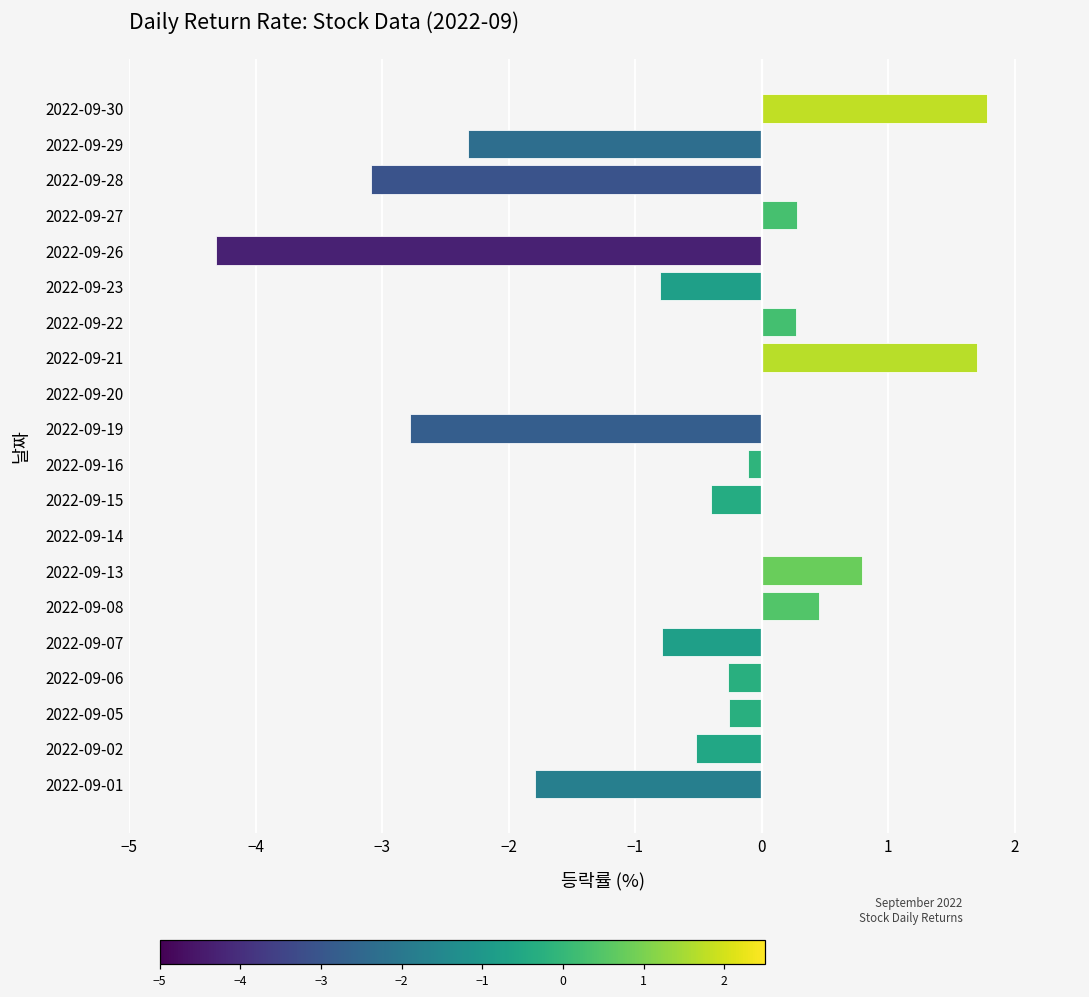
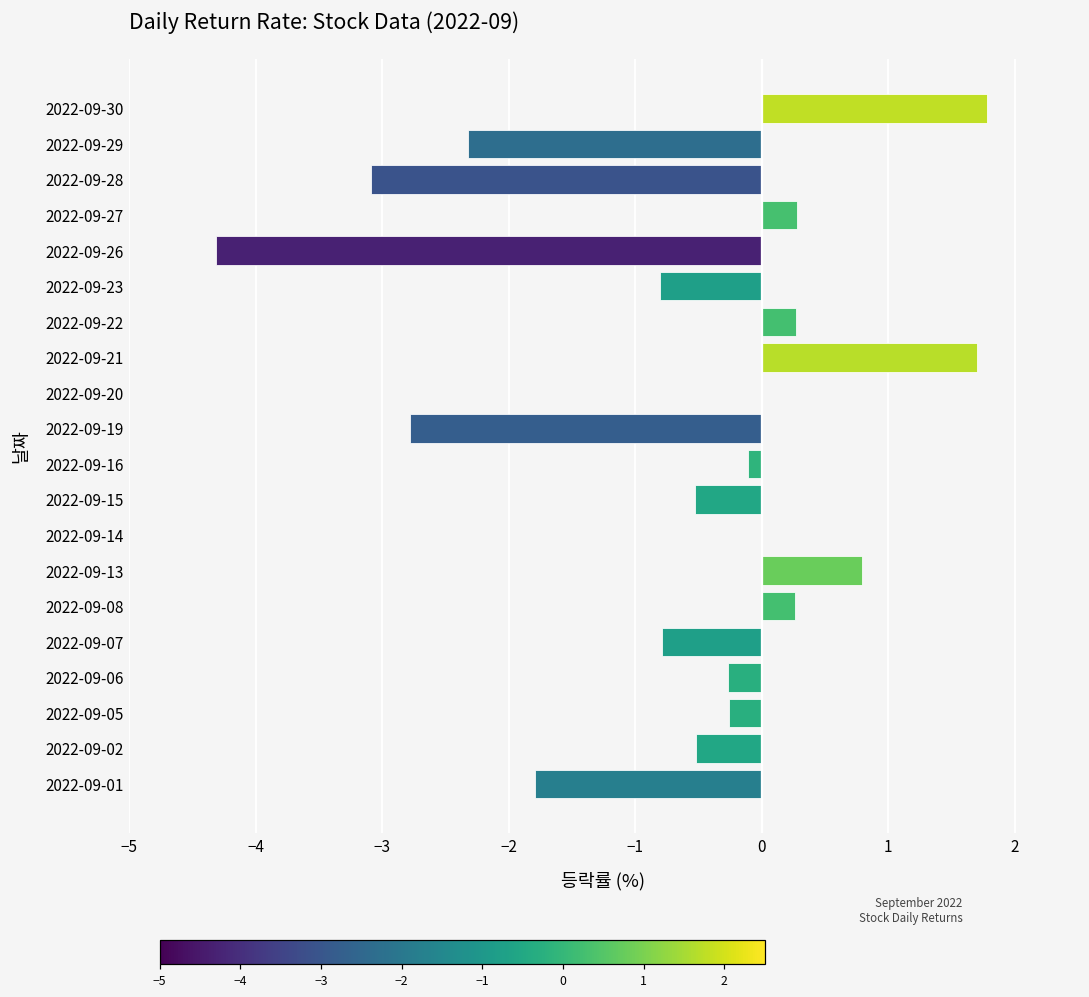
  {
    "2022-09-30": 1.78,
    "2022-09-29": -2.32,
    "2022-09-28": -3.09,
    "2022-09-27": 0.28,
    "2022-09-26": -4.31,
    "2022-09-23": -0.80,
    "2022-09-22": 0.27,
    "2022-09-21": 1.70,
    "2022-09-20": 0.00,
    "2022-09-19": -2.78,
    "2022-09-16": -0.11,
-   "2022-09-15": -0.40,
+   "2022-09-15": -0.52,
    "2022-09-14": 0.00,
    "2022-09-13": 0.79,
-   "2022-09-08": 0.45,
+   "2022-09-08": 0.27,
    "2022-09-07": -0.79,
    "2022-09-06": -0.26,
    "2022-09-05": -0.26,
    "2022-09-02": -0.52,
    "2022-09-01": -1.79
  }
